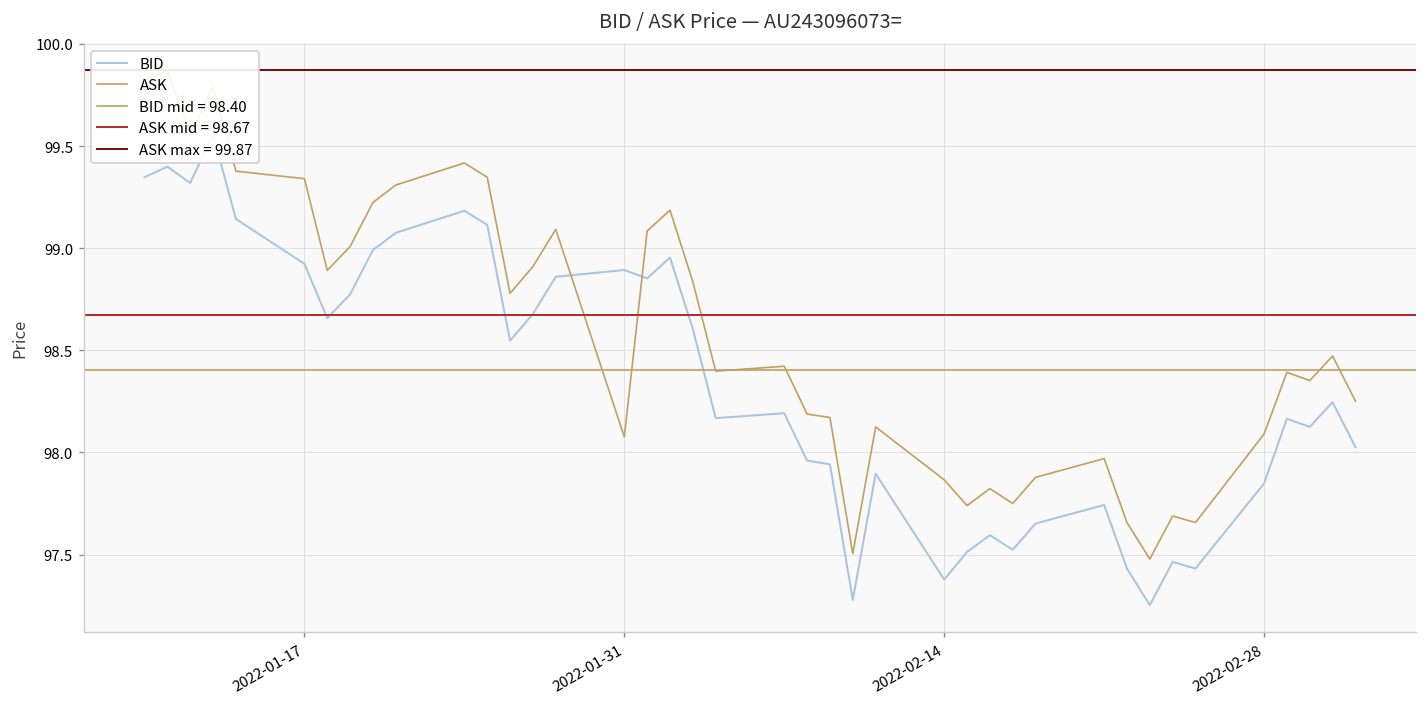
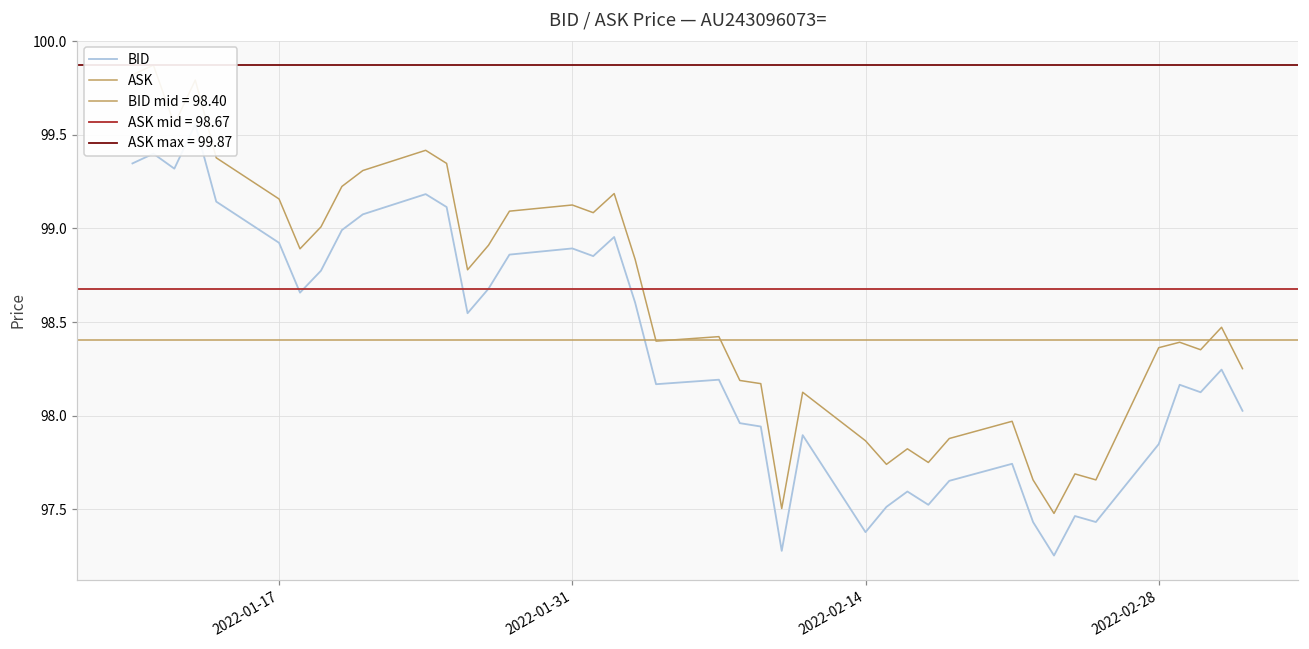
  {
    "BID": {
      "2022-01-17": 98.92,
      "2022-01-31": 98.89,
      "2022-02-14": 97.38,
      "2022-02-28": 97.85
    },
    "ASK": {
-     "2022-01-17": 99.34,
-     "2022-01-31": 98.08,
+     "2022-01-17": 99.16,
+     "2022-01-31": 99.13,
      "2022-02-14": 97.87,
-     "2022-02-28": 98.09
+     "2022-02-28": 98.36
    }
  }
